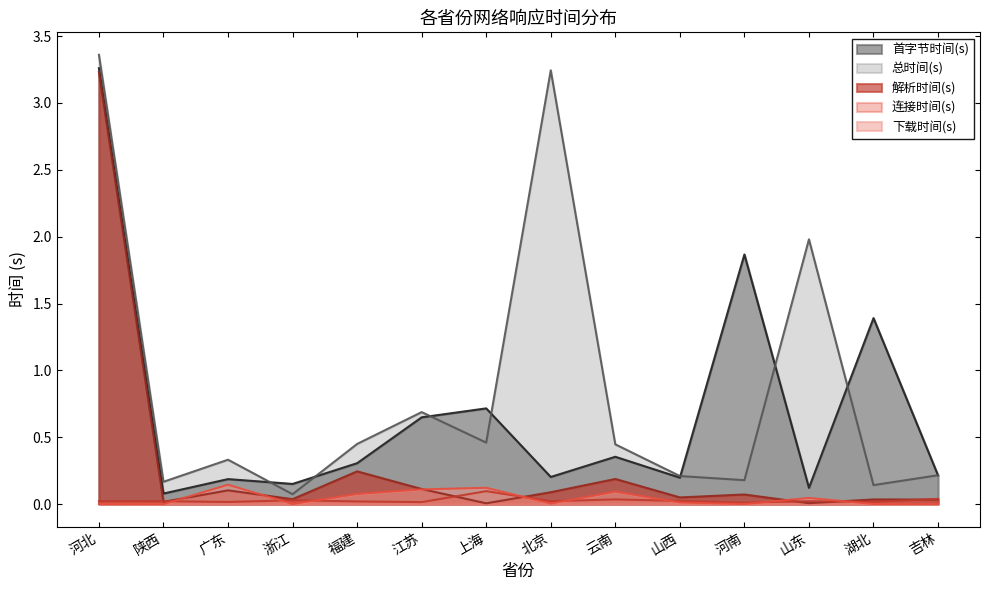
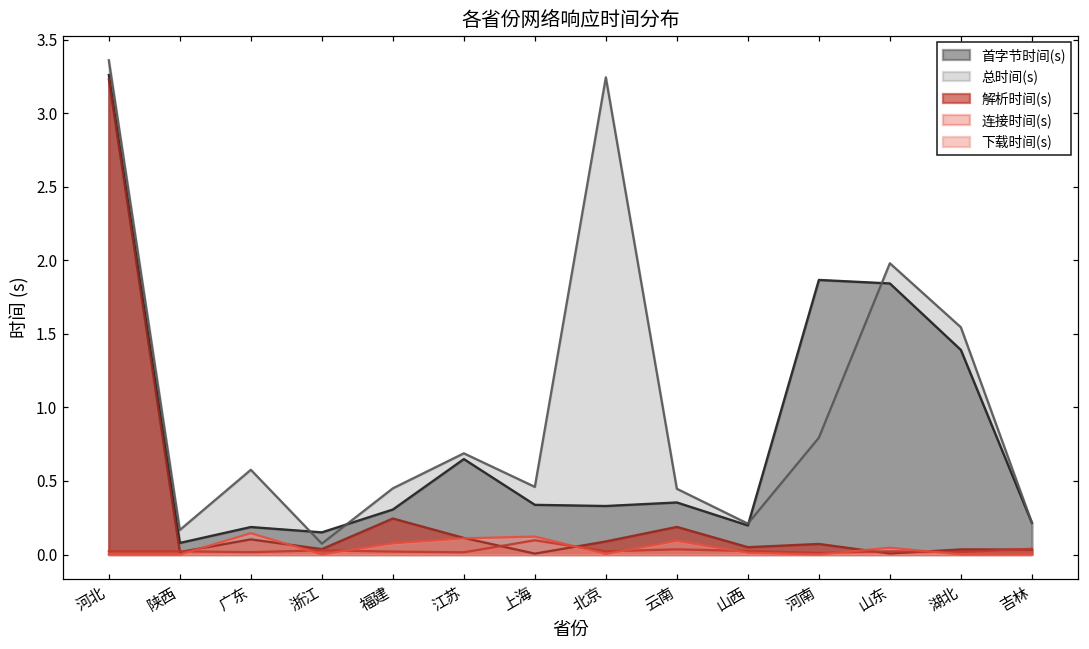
  {
    "首字节时间(s)": {
      "河北": 3.26,
      "陕西": 0.08,
      "广东": 0.19,
      "浙江": 0.15,
      "福建": 0.31,
      "江苏": 0.65,
-     "上海": 0.72,
-     "北京": 0.20,
+     "上海": 0.34,
+     "北京": 0.33,
      "云南": 0.35,
      "河南": 1.87,
-     "山东": 0.12,
+     "山东": 1.84,
      "湖北": 1.39
    },
    "总时间(s)": {
      "河北": 3.36,
      "陕西": 0.17,
-     "广东": 0.33,
+     "广东": 0.58,
      "浙江": 0.07,
      "福建": 0.45,
      "江苏": 0.69,
      "上海": 0.46,
      "北京": 3.24,
      "云南": 0.45,
-     "河南": 0.18,
+     "河南": 0.79,
      "山东": 1.98,
-     "湖北": 0.14
+     "湖北": 1.55
    }
  }
